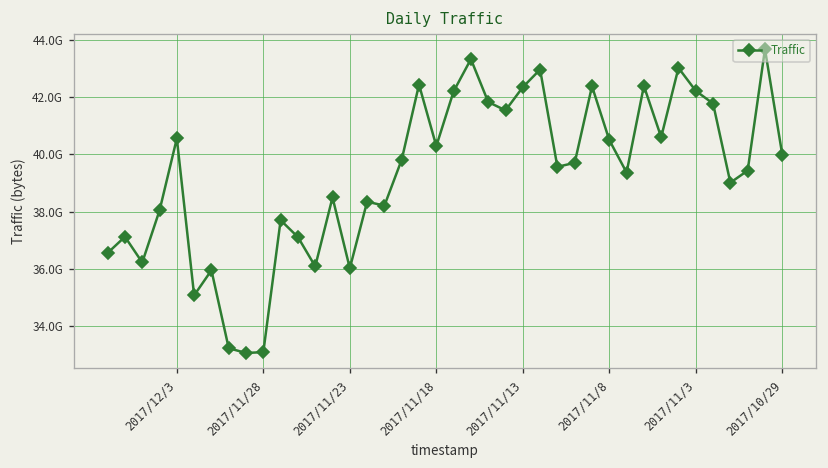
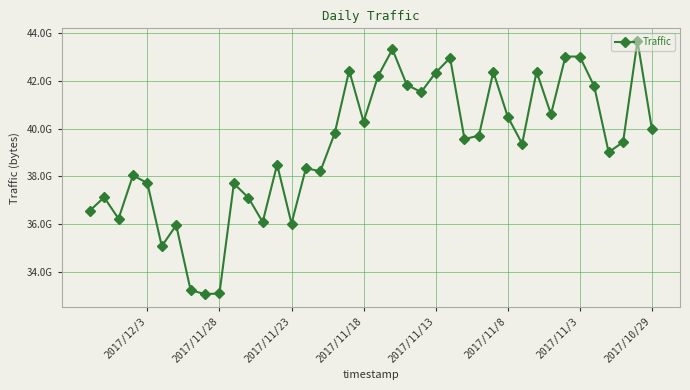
  {
-   "2017/12/3": 40600000000,
+   "2017/12/3": 37700000000,
    "2017/11/28": 33100000000,
    "2017/11/23": 36000000000,
    "2017/11/18": 40300000000,
    "2017/11/13": 42300000000,
    "2017/11/8": 40500000000,
-   "2017/11/3": 42200000000,
+   "2017/11/3": 43000000000,
    "2017/10/29": 40000000000
  }
